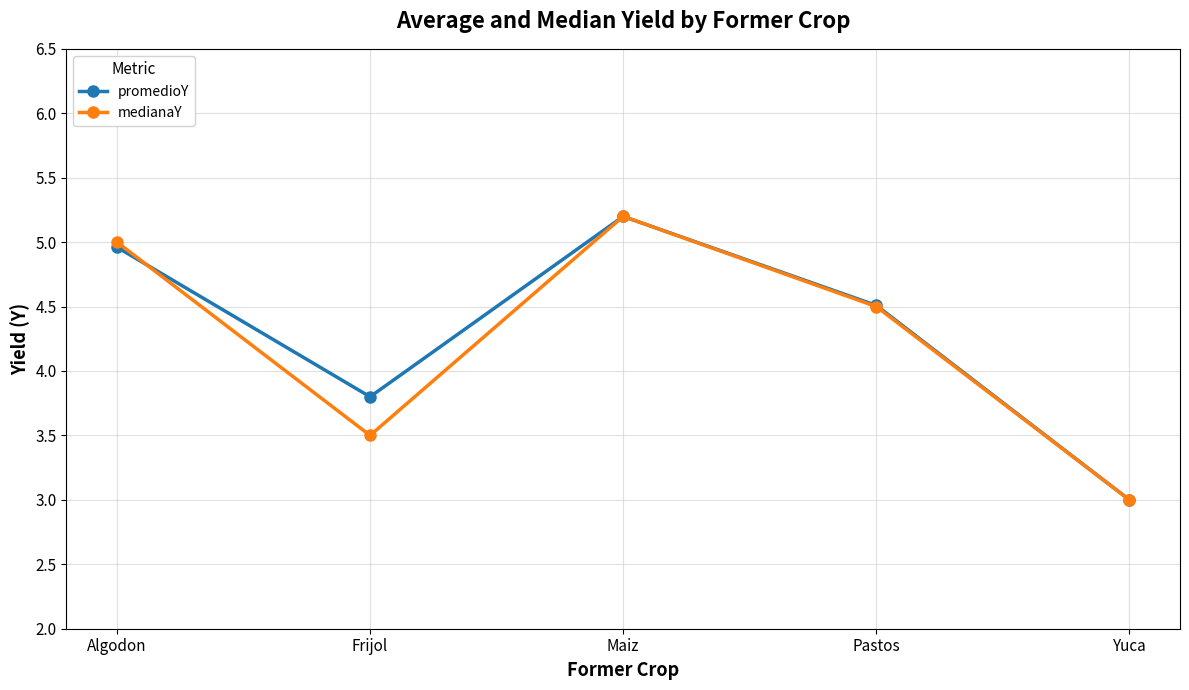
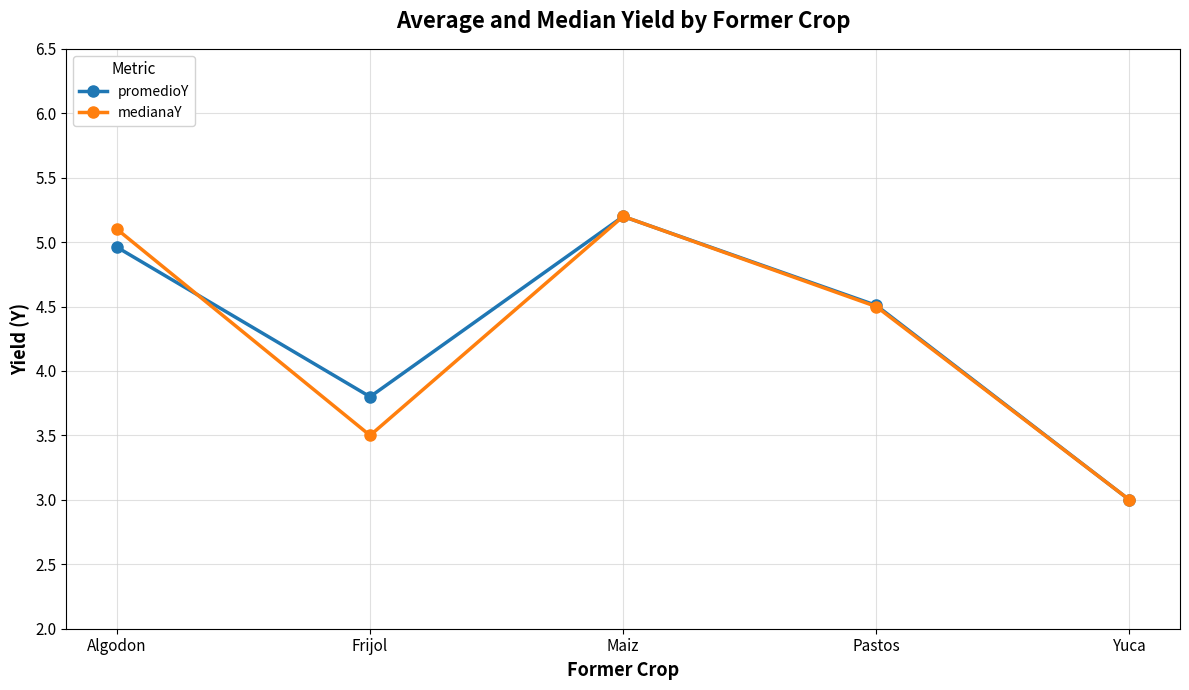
  {
    "promedioY": {
      "Algodon": 4.96,
      "Frijol": 3.8
    },
    "medianaY": {
-     "Algodon": 5.0,
+     "Algodon": 5.1,
      "Frijol": 3.5
    }
  }
